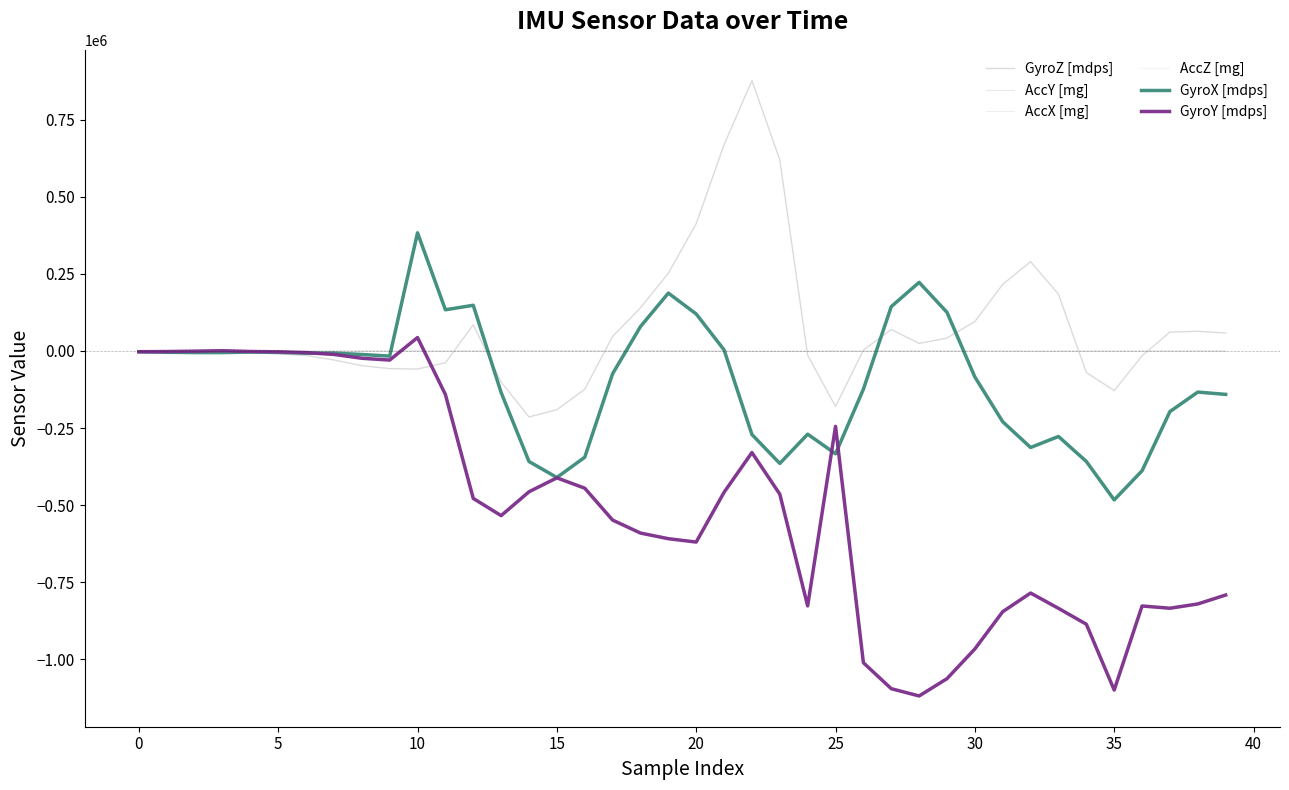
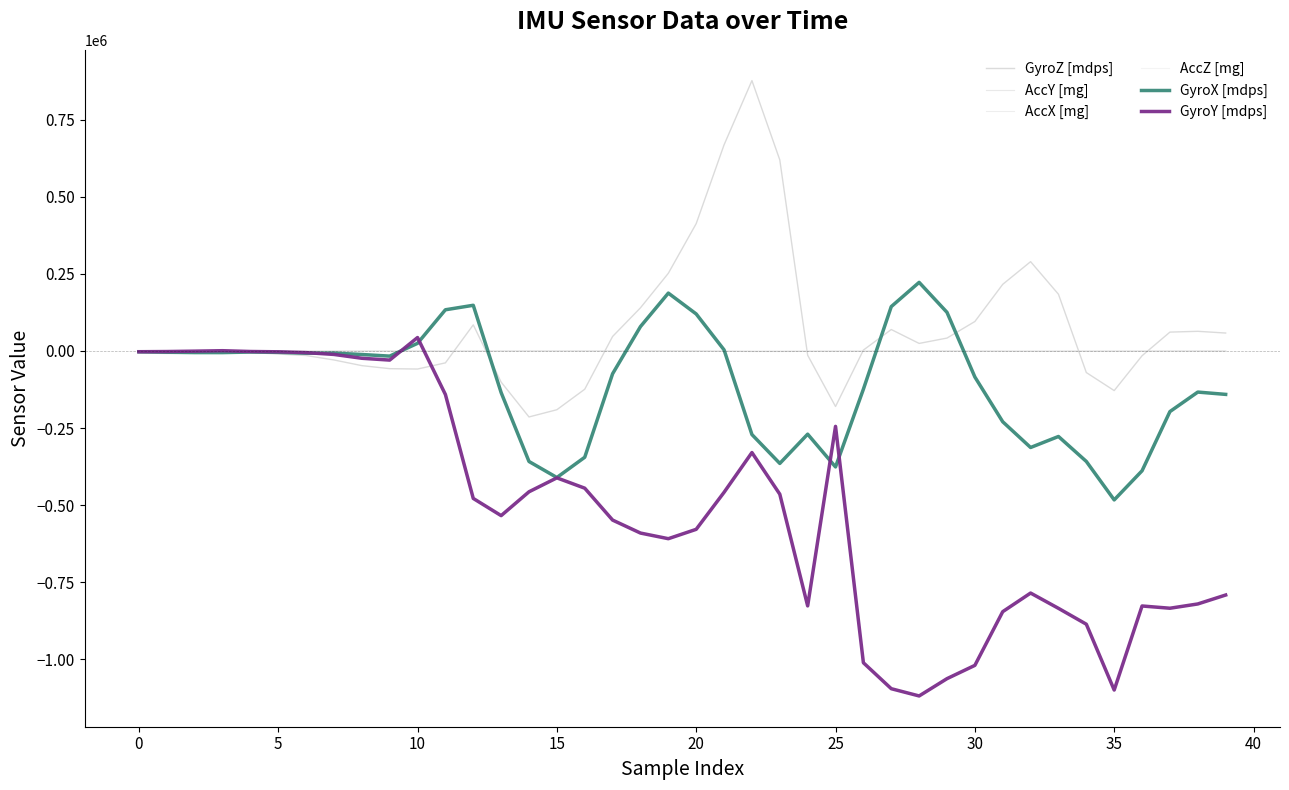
  {
    "GyroX [mdps]": {
-     "10": 380000,
+     "10": 20000,
      "20": 120000,
-     "25": -330000,
+     "25": -380000,
      "30": -80000,
      "35": -480000
    },
    "GyroY [mdps]": {
      "10": 40000,
-     "20": -620000,
+     "20": -580000,
      "25": -240000,
-     "30": -970000,
+     "30": -1020000,
      "35": -1100000
    }
  }
